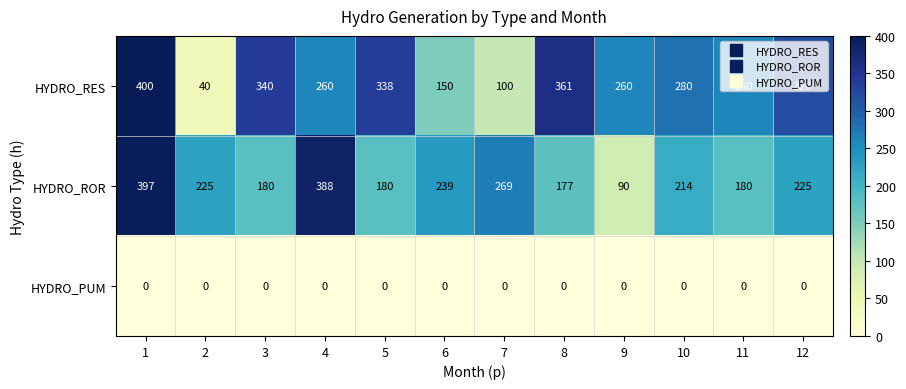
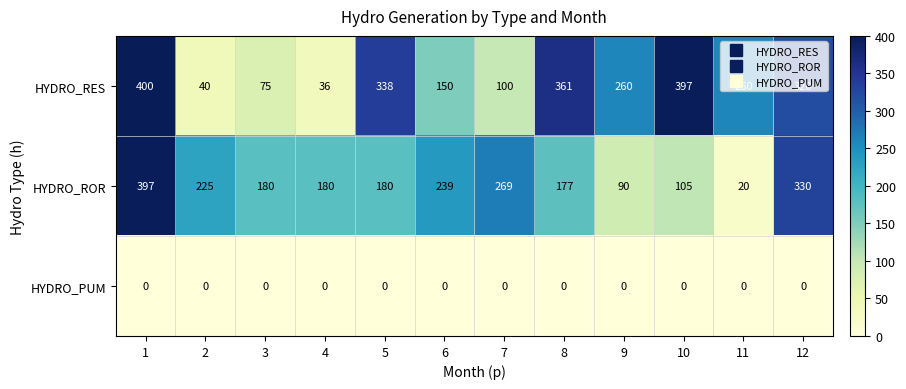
  {
    "HYDRO_RES": {
      "1": 400,
      "2": 40,
-     "3": 340,
-     "4": 260,
+     "3": 75,
+     "4": 36,
      "5": 338,
      "6": 150,
      "7": 100,
      "8": 361,
      "9": 260,
-     "10": 280
+     "10": 397
    },
    "HYDRO_ROR": {
      "1": 397,
      "2": 225,
      "3": 180,
-     "4": 388,
+     "4": 180,
      "5": 180,
      "6": 239,
      "7": 269,
      "8": 177,
      "9": 90,
-     "10": 214,
-     "11": 180,
-     "12": 225
+     "10": 105,
+     "11": 20,
+     "12": 330
    },
    "HYDRO_PUM": {
      "1": 0,
      "2": 0,
      "3": 0,
      "4": 0,
      "5": 0,
      "6": 0,
      "7": 0,
      "8": 0,
      "9": 0,
      "10": 0,
      "11": 0,
      "12": 0
    }
  }
